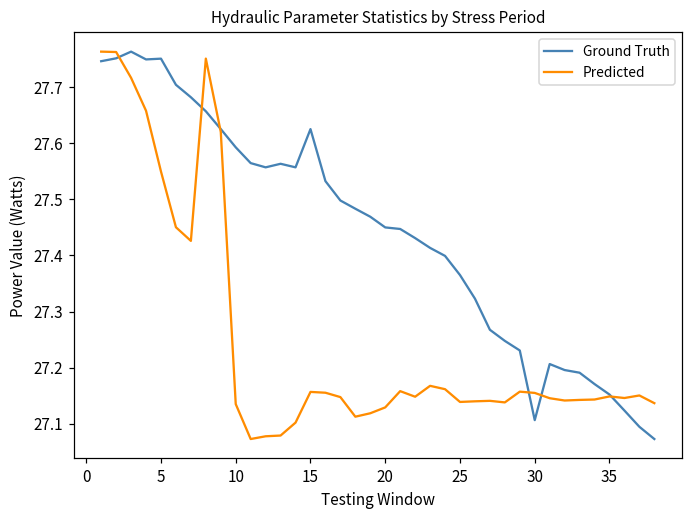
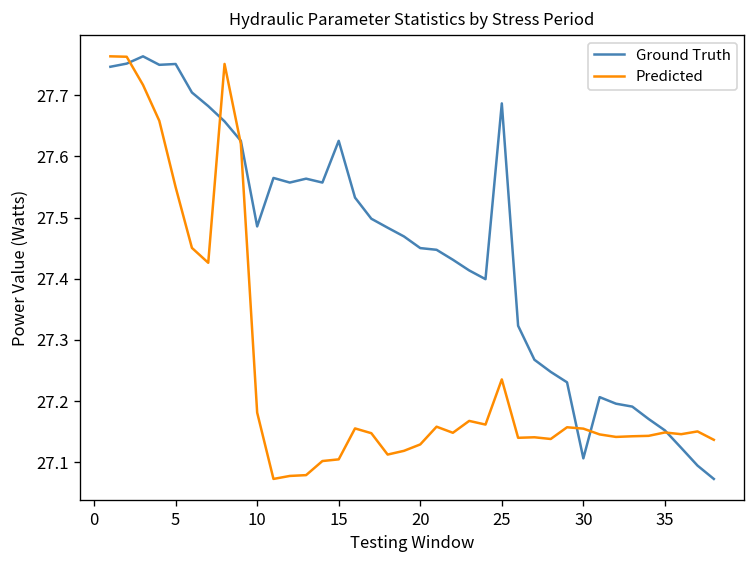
  {
    "Ground Truth": {
      "5": 27.75,
-     "10": 27.59,
+     "10": 27.49,
      "15": 27.63,
      "20": 27.45,
-     "25": 27.37,
+     "25": 27.69,
      "30": 27.11
    },
    "Predicted": {
      "5": 27.55,
-     "10": 27.13,
-     "15": 27.16,
+     "10": 27.18,
+     "15": 27.10,
      "20": 27.13,
-     "25": 27.14,
+     "25": 27.24,
      "30": 27.15
    }
  }
